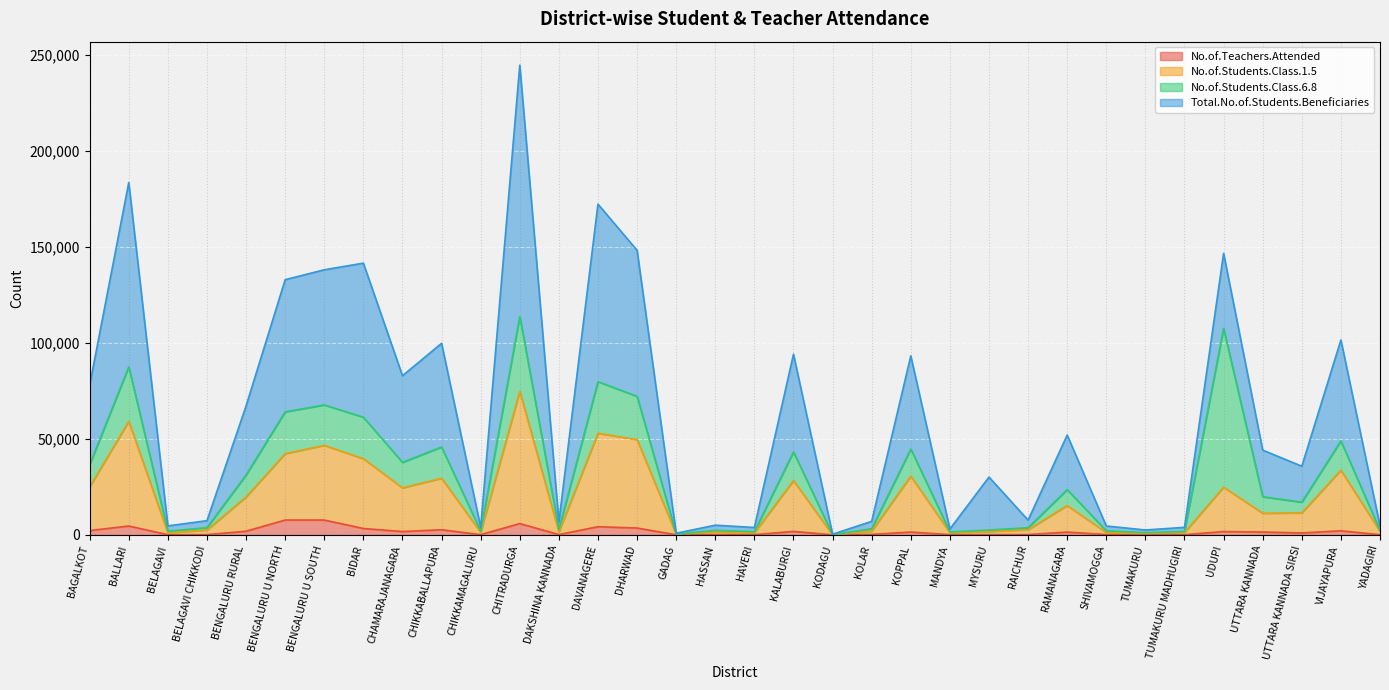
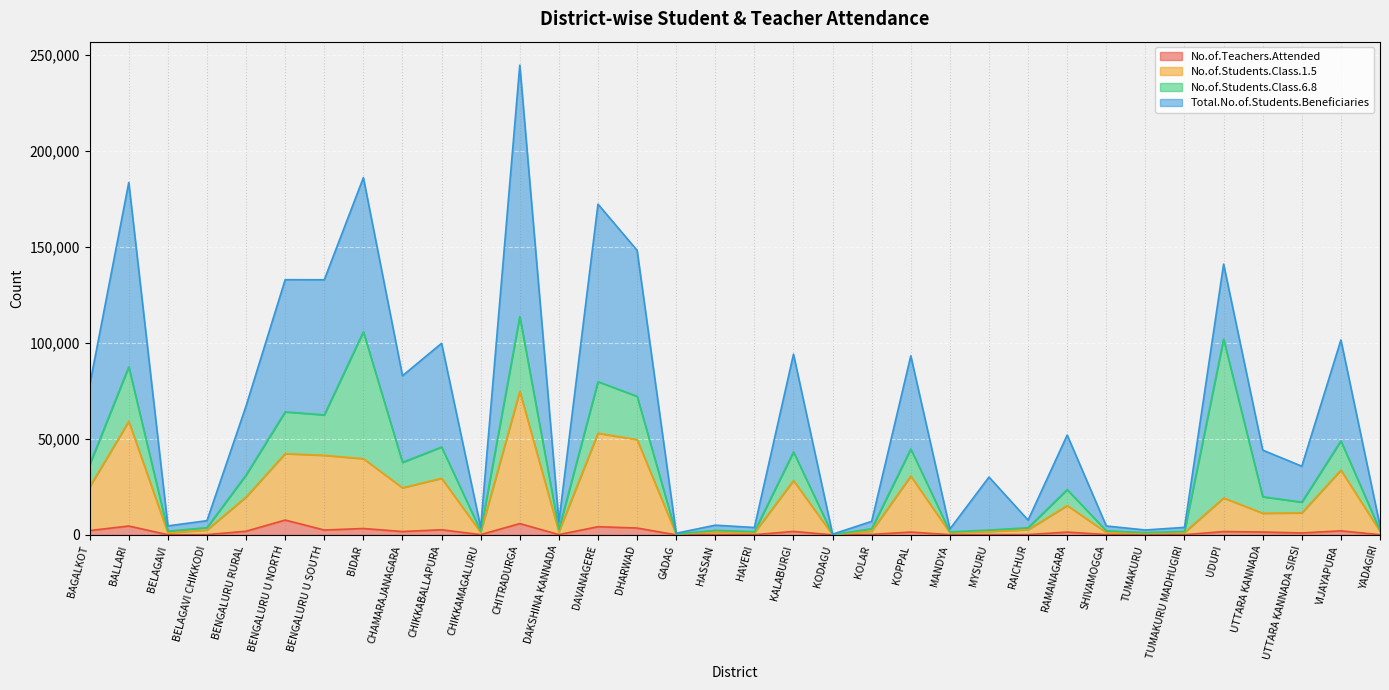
  {
    "No.of.Teachers.Attended": {
      "BAGALKOT": "2,000",
      "BALLARI": "5,000",
      "BELAGAVI CHIKKODI": "0",
      "BENGALURU RURAL": "2,000",
      "BENGALURU U NORTH": "8,000",
-     "BENGALURU U SOUTH": "8,000",
+     "BENGALURU U SOUTH": "3,000",
      "BIDAR": "3,000",
      "CHAMARAJANAGARA": "2,000",
      "CHIKKABALLAPURA": "3,000",
      "CHITRADURGA": "6,000",
      "DAKSHINA KANNADA": "0",
      "DAVANAGERE": "4,000",
      "DHARWAD": "4,000",
      "HASSAN": "0",
      "KALABURGI": "2,000",
      "KOLAR": "0",
      "KOPPAL": "1,000",
      "MYSURU": "0",
      "RAICHUR": "0",
      "RAMANAGARA": "1,000",
      "UDUPI": "2,000",
      "UTTARA KANNADA": "1,000",
      "UTTARA KANNADA SIRSI": "1,000",
      "VIJAYAPURA": "2,000",
      "YADAGIRI": "0"
    },
    "No.of.Students.Class.1.5": {
      "BAGALKOT": "23,000",
      "BALLARI": "55,000",
      "BENGALURU RURAL": "18,000",
      "BENGALURU U NORTH": "35,000",
      "BENGALURU U SOUTH": "39,000",
      "BIDAR": "36,000",
      "CHAMARAJANAGARA": "23,000",
      "CHIKKABALLAPURA": "27,000",
      "CHITRADURGA": "69,000",
      "DAVANAGERE": "49,000",
      "DHARWAD": "46,000",
      "KALABURGI": "26,000",
      "KOPPAL": "29,000",
      "RAMANAGARA": "14,000",
-     "UDUPI": "23,000",
+     "UDUPI": "17,000",
      "UTTARA KANNADA": "10,000",
      "UTTARA KANNADA SIRSI": "10,000",
      "VIJAYAPURA": "32,000"
    },
    "No.of.Students.Class.6.8": {
      "BAGALKOT": "12,000",
      "BALLARI": "28,000",
      "BENGALURU RURAL": "11,000",
      "BENGALURU U NORTH": "22,000",
      "BENGALURU U SOUTH": "21,000",
-     "BIDAR": "22,000",
+     "BIDAR": "66,000",
      "CHAMARAJANAGARA": "13,000",
      "CHIKKABALLAPURA": "16,000",
      "CHITRADURGA": "39,000",
      "DAVANAGERE": "27,000",
      "DHARWAD": "23,000",
      "KALABURGI": "15,000",
      "KOPPAL": "14,000",
      "RAMANAGARA": "8,000",
      "UDUPI": "83,000",
      "UTTARA KANNADA": "9,000",
      "UTTARA KANNADA SIRSI": "6,000",
      "VIJAYAPURA": "15,000"
    },
    "Total.No.of.Students.Beneficiaries": {
      "BAGALKOT": "41,000",
      "BALLARI": "96,000",
      "BELAGAVI": "3,000",
      "BELAGAVI CHIKKODI": "4,000",
      "BENGALURU RURAL": "36,000",
      "BENGALURU U NORTH": "69,000",
      "BENGALURU U SOUTH": "70,000",
      "BIDAR": "80,000",
      "CHAMARAJANAGARA": "45,000",
      "CHIKKABALLAPURA": "54,000",
      "CHIKKAMAGALURU": "2,000",
      "CHITRADURGA": "131,000",
      "DAKSHINA KANNADA": "4,000",
      "DAVANAGERE": "93,000",
      "DHARWAD": "76,000",
      "HASSAN": "3,000",
      "HAVERI": "2,000",
      "KALABURGI": "51,000",
      "KOLAR": "4,000",
      "KOPPAL": "49,000",
      "MANDYA": "2,000",
      "MYSURU": "28,000",
      "RAICHUR": "4,000",
      "RAMANAGARA": "28,000",
      "SHIVAMOGGA": "2,000",
      "TUMAKURU": "1,000",
      "TUMAKURU MADHUGIRI": "2,000",
      "UDUPI": "39,000",
      "UTTARA KANNADA": "24,000",
      "UTTARA KANNADA SIRSI": "19,000",
      "VIJAYAPURA": "53,000",
      "YADAGIRI": "2,000"
    }
  }
